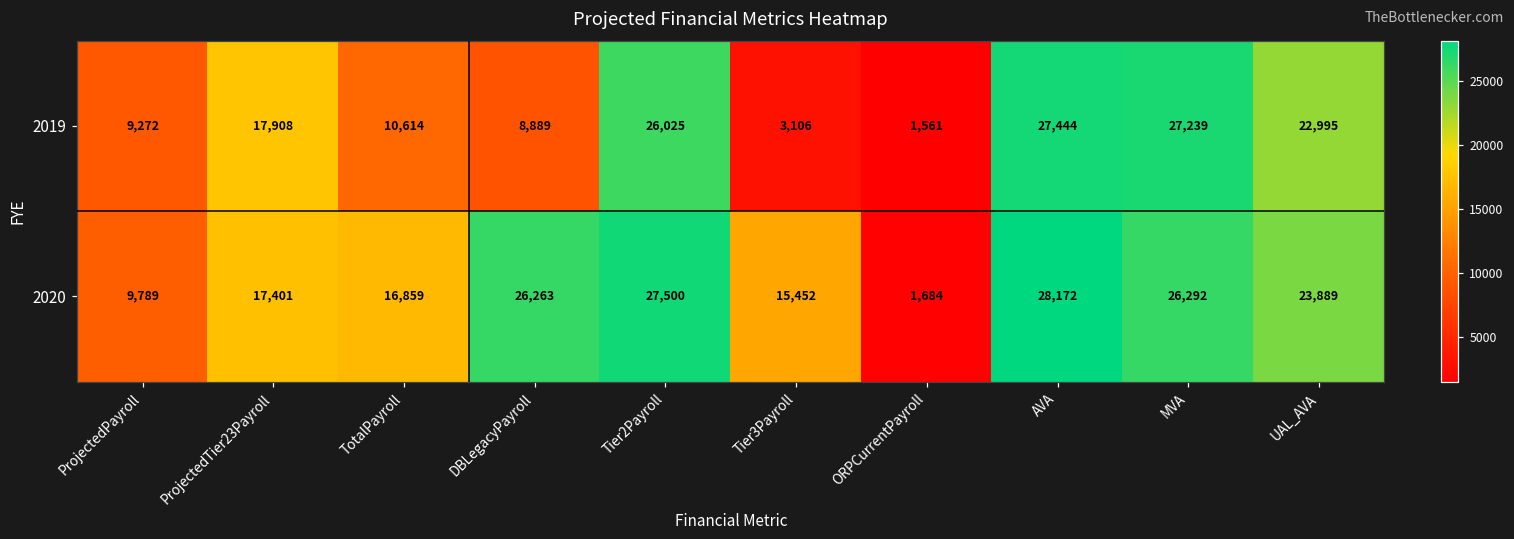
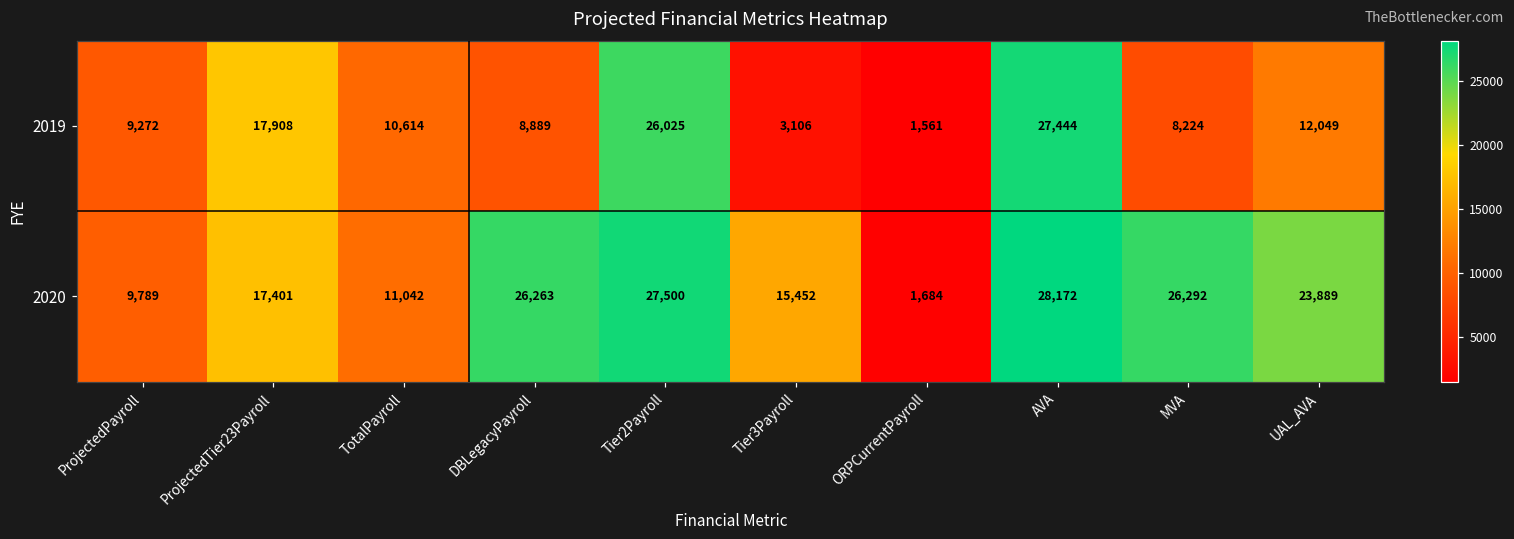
  {
    "2019": {
      "ProjectedPayroll": "9,272",
      "ProjectedTier23Payroll": "17,908",
      "TotalPayroll": "10,614",
      "DBLegacyPayroll": "8,889",
      "Tier2Payroll": "26,025",
      "Tier3Payroll": "3,106",
      "ORPCurrentPayroll": "1,561",
      "AVA": "27,444",
-     "MVA": "27,239",
-     "UAL_AVA": "22,995"
+     "MVA": "8,224",
+     "UAL_AVA": "12,049"
    },
    "2020": {
      "ProjectedPayroll": "9,789",
      "ProjectedTier23Payroll": "17,401",
-     "TotalPayroll": "16,859",
+     "TotalPayroll": "11,042",
      "DBLegacyPayroll": "26,263",
      "Tier2Payroll": "27,500",
      "Tier3Payroll": "15,452",
      "ORPCurrentPayroll": "1,684",
      "AVA": "28,172",
      "MVA": "26,292",
      "UAL_AVA": "23,889"
    }
  }
